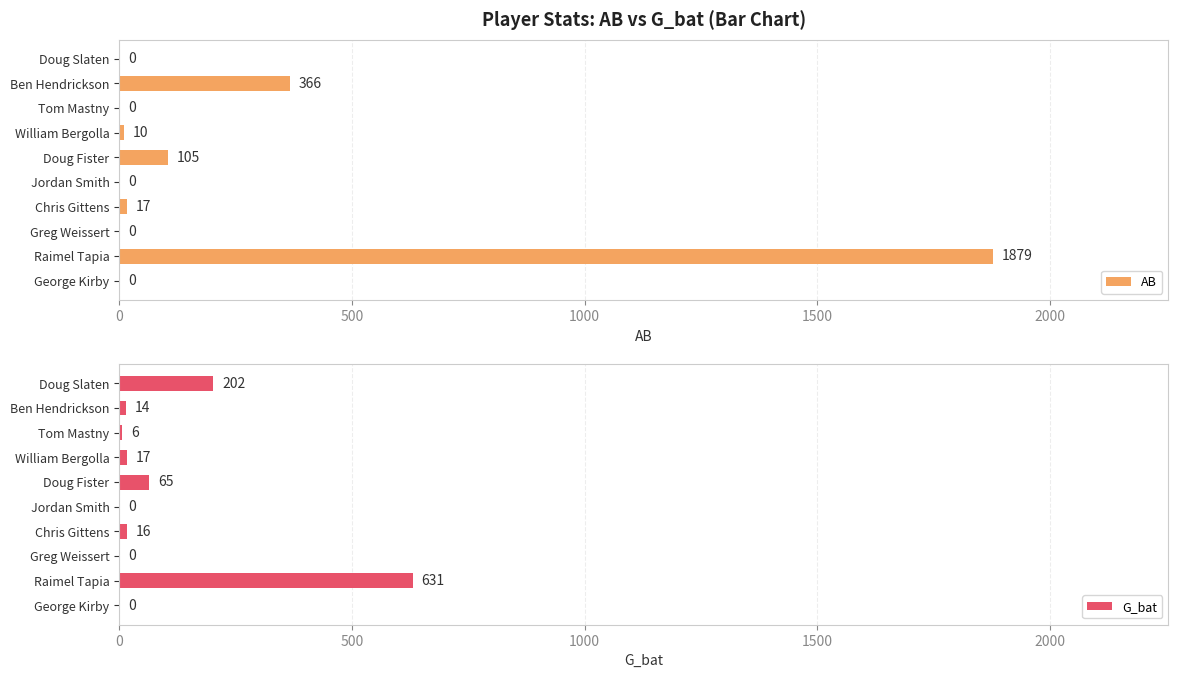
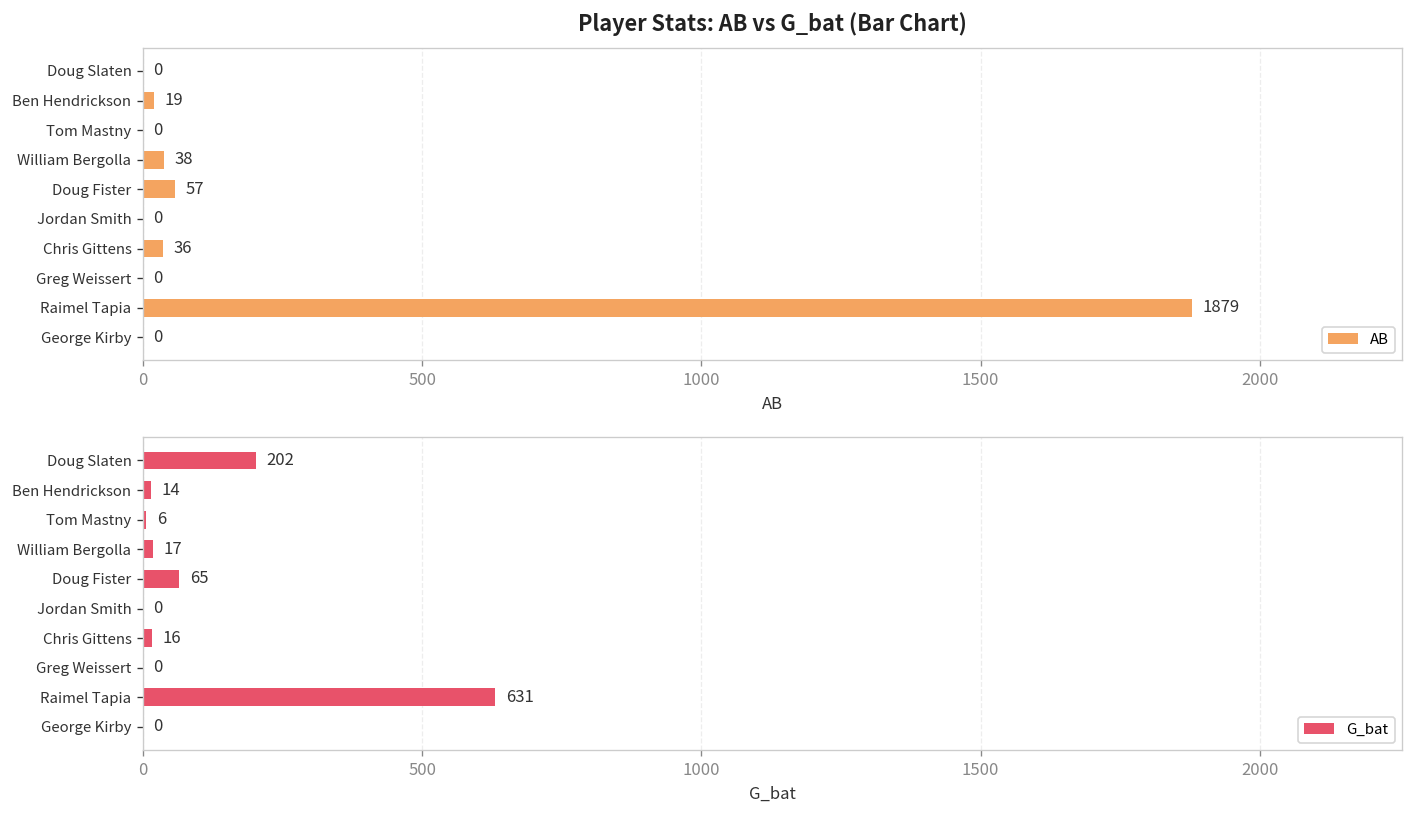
  {
    "Player Stats: AB vs G_bat (Bar Chart)": {
      "Doug Slaten": 0,
-     "Ben Hendrickson": 366,
+     "Ben Hendrickson": 19,
      "Tom Mastny": 0,
-     "William Bergolla": 10,
-     "Doug Fister": 105,
+     "William Bergolla": 38,
+     "Doug Fister": 57,
      "Jordan Smith": 0,
-     "Chris Gittens": 17,
+     "Chris Gittens": 36,
      "Greg Weissert": 0,
      "Raimel Tapia": 1879,
      "George Kirby": 0
    }
  }
